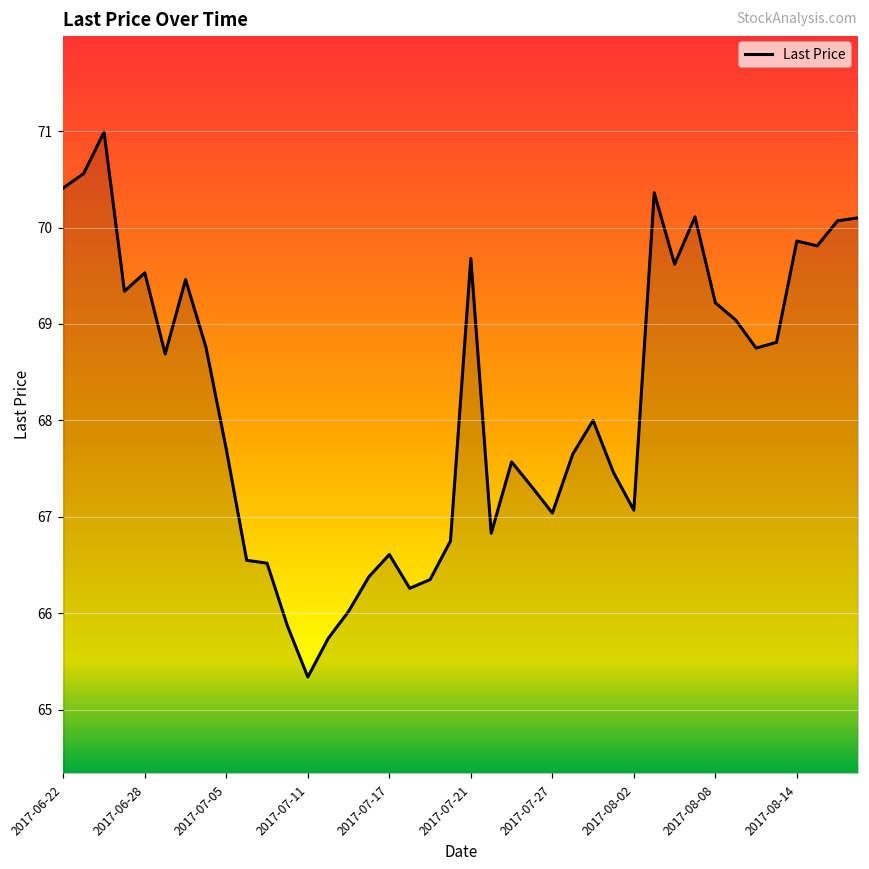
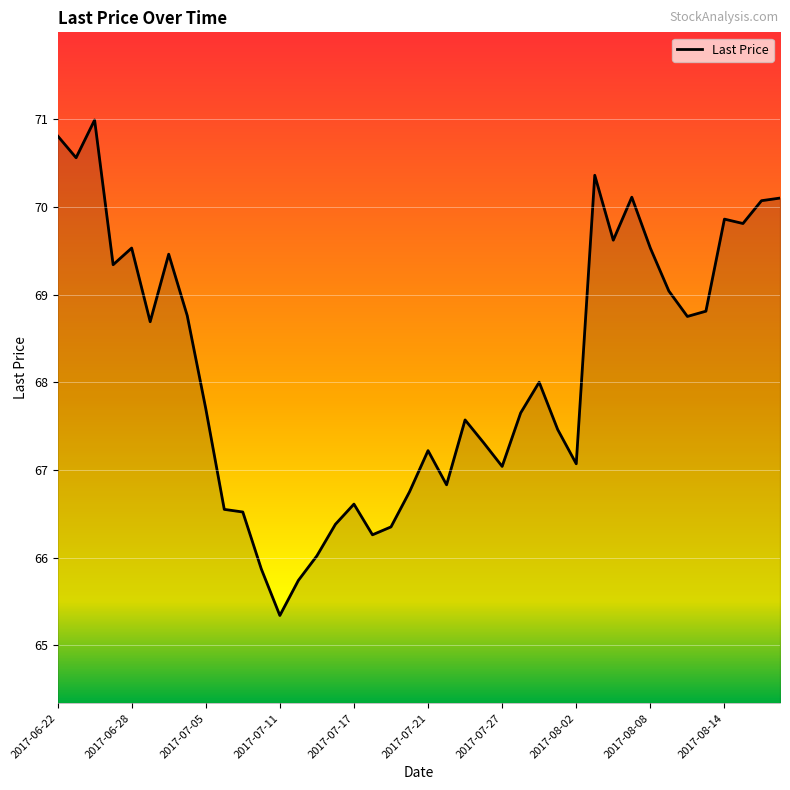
  {
-   "2017-06-22": 70.4,
+   "2017-06-22": 70.8,
    "2017-06-28": 69.5,
    "2017-07-05": 67.7,
    "2017-07-11": 65.3,
    "2017-07-17": 66.6,
-   "2017-07-21": 69.7,
+   "2017-07-21": 67.2,
    "2017-07-27": 67.0,
    "2017-08-02": 67.1,
-   "2017-08-08": 69.2,
+   "2017-08-08": 69.5,
    "2017-08-14": 69.9
  }
